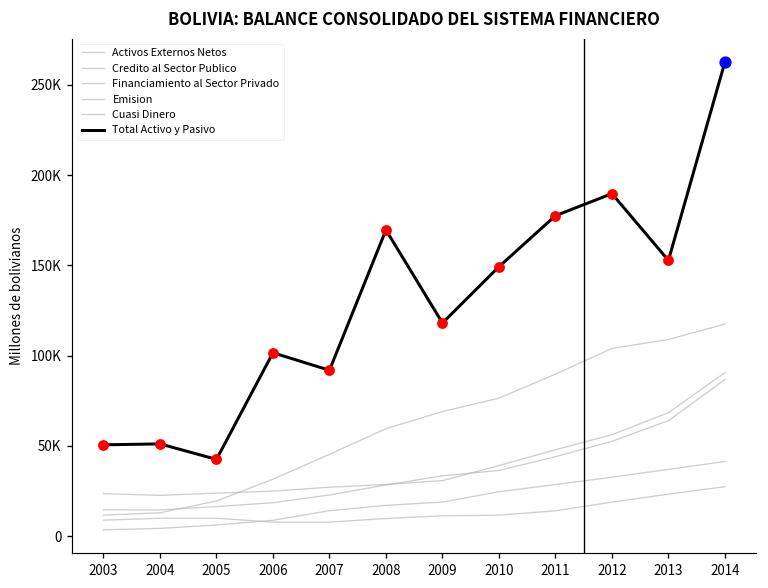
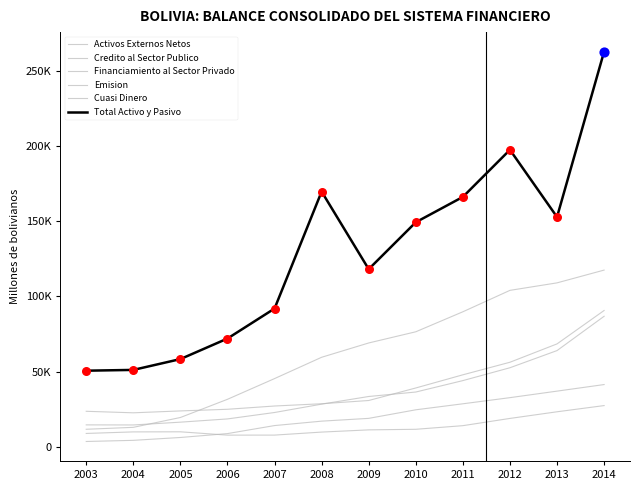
  {
    "Total Activo y Pasivo": {
      "2003": 51000,
      "2004": 51000,
-     "2005": 43000,
-     "2006": 102000,
+     "2005": 58000,
+     "2006": 72000,
      "2007": 92000,
      "2008": 170000,
      "2009": 118000,
      "2010": 149000,
-     "2011": 178000,
-     "2012": 190000,
+     "2011": 166000,
+     "2012": 197000,
      "2013": 153000
    }
  }
